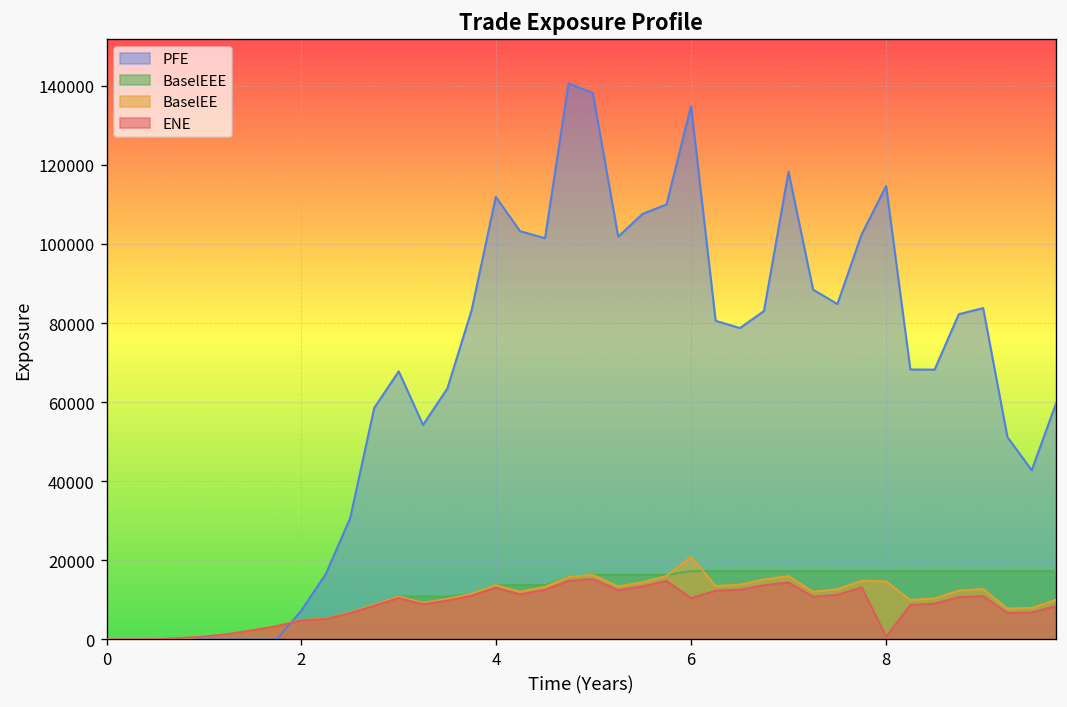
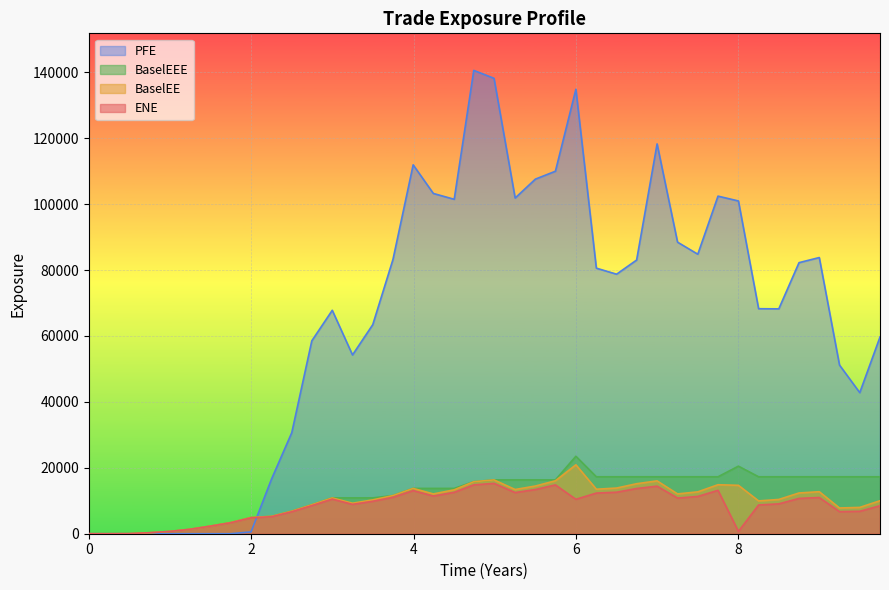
  {
    "PFE": {
-     "2": 7000,
+     "2": 1000,
      "6": 135000,
-     "8": 115000
+     "8": 101000
    },
    "BaselEEE": {
-     "6": 17000,
-     "8": 17000
+     "6": 23000,
+     "8": 20000
    },
    "BaselEE": {
      "6": 21000,
      "8": 15000
    },
    "ENE": {
      "6": 10000,
      "8": 1000
    }
  }
